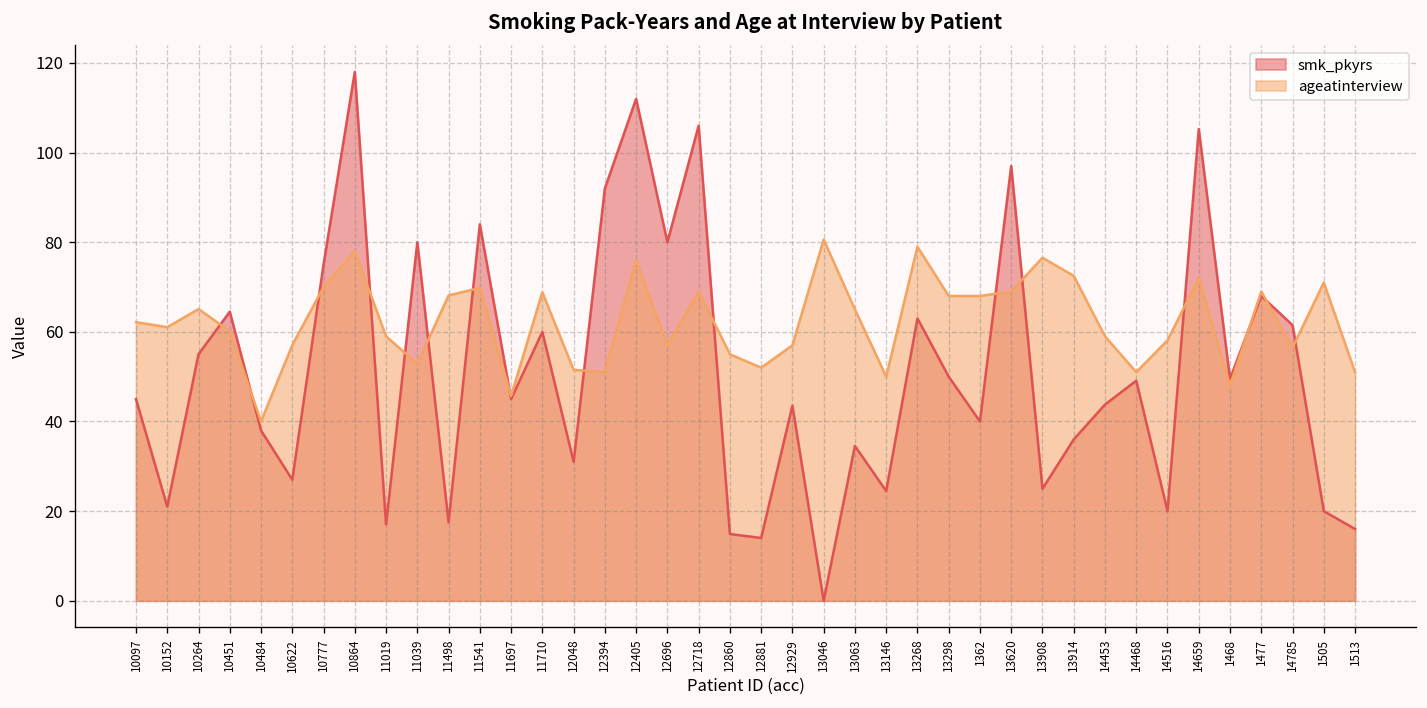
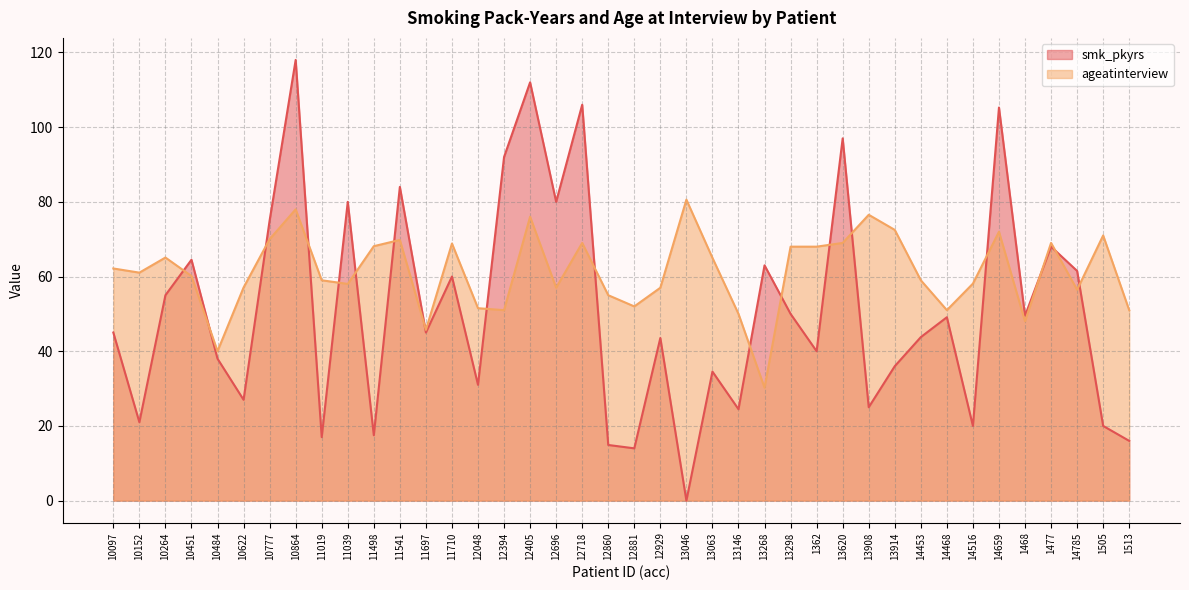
  {
    "smk_pkyrs": {
      "10097": 45,
      "10152": 21,
      "10264": 55,
      "10451": 64,
      "10484": 38,
      "10622": 27,
      "10777": 75,
      "10864": 118,
      "11019": 17,
      "11039": 80,
      "11498": 18,
      "11541": 84,
      "11697": 45,
      "11710": 60,
      "12048": 31,
      "12394": 92,
      "12405": 112,
      "12696": 80,
      "12718": 106,
      "12860": 15,
      "12881": 14,
      "12929": 44,
      "13046": 0,
      "13063": 35,
      "13146": 24,
      "13268": 63,
      "13298": 50,
      "1362": 40,
      "13620": 97,
      "13908": 25,
      "13914": 36,
      "14453": 44,
      "14468": 49,
      "14516": 20,
      "14659": 105,
      "1468": 50,
      "1477": 68,
      "14785": 62,
      "1505": 20,
      "1513": 16
    },
    "ageatinterview": {
      "10097": 62,
      "10152": 61,
      "10264": 65,
      "10451": 60,
      "10484": 40,
      "10622": 57,
      "10777": 70,
      "10864": 78,
      "11019": 59,
-     "11039": 53,
+     "11039": 58,
      "11498": 68,
      "11541": 70,
      "11697": 46,
      "11710": 69,
      "12048": 52,
      "12394": 51,
      "12405": 76,
      "12696": 57,
      "12718": 69,
      "12860": 55,
      "12881": 52,
      "12929": 57,
      "13046": 81,
      "13063": 65,
      "13146": 50,
-     "13268": 79,
+     "13268": 30,
      "13298": 68,
      "1362": 68,
      "13620": 69,
      "13908": 77,
      "13914": 72,
      "14453": 59,
      "14468": 51,
      "14516": 58,
      "14659": 72,
      "1468": 48,
      "1477": 69,
      "14785": 56,
      "1505": 71,
      "1513": 51
    }
  }
